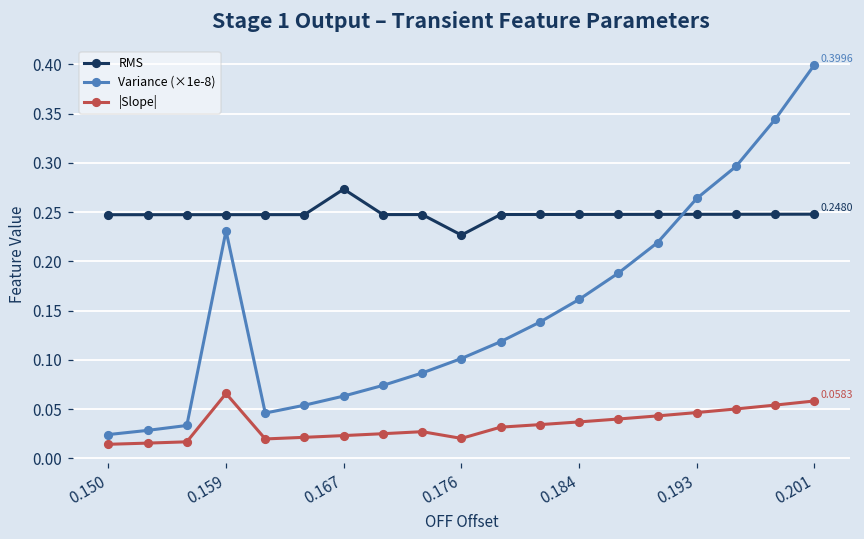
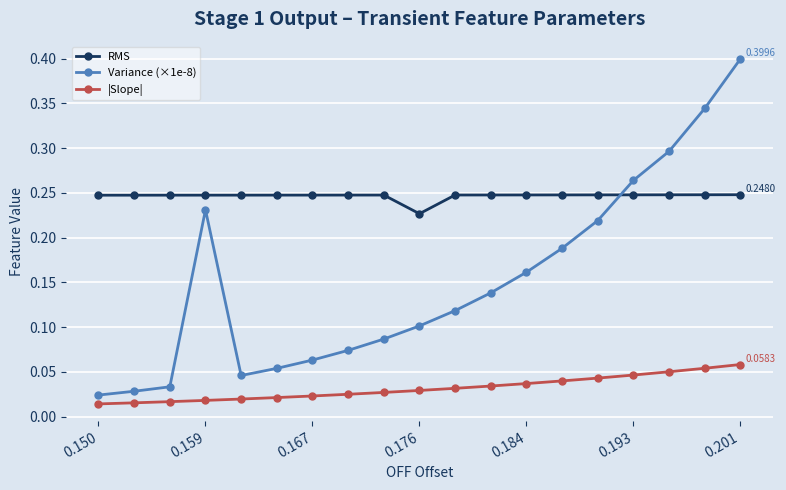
  {
    "RMS": {
      "0.150": 0.25,
      "0.159": 0.25,
-     "0.167": 0.27,
+     "0.167": 0.25,
      "0.176": 0.23,
      "0.184": 0.25,
      "0.193": 0.25
    },
    "Variance (×1e-8)": {
      "0.201": 0.3996
    },
    "|Slope|": {
      "0.150": 0.01,
-     "0.159": 0.07,
+     "0.159": 0.02,
      "0.167": 0.02,
-     "0.176": 0.02,
+     "0.176": 0.03,
      "0.184": 0.04,
      "0.193": 0.05
    }
  }
